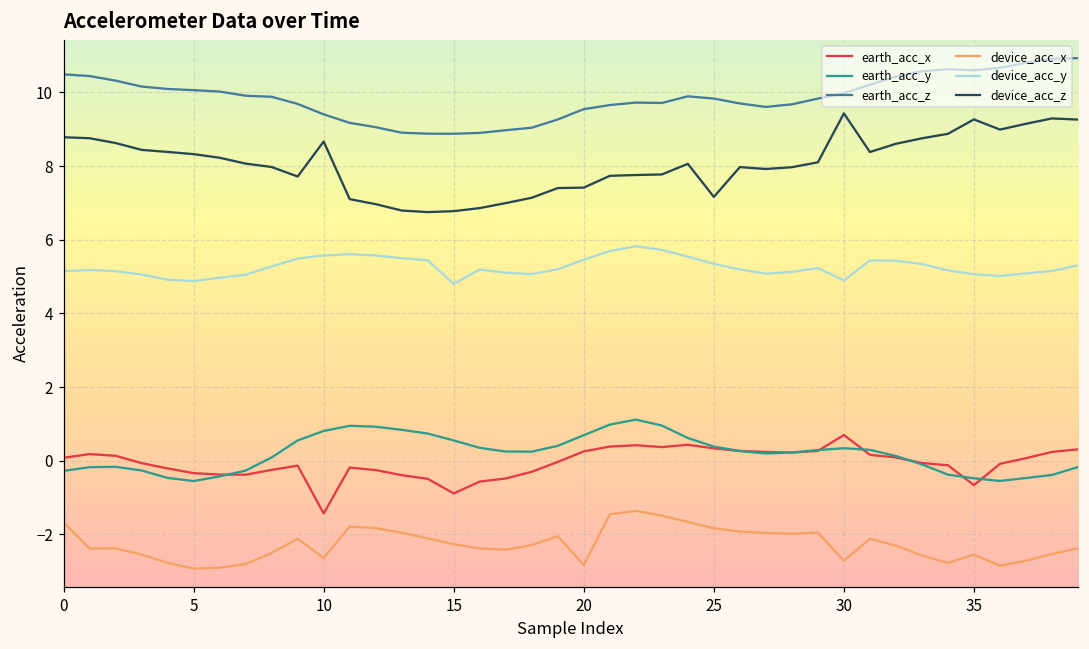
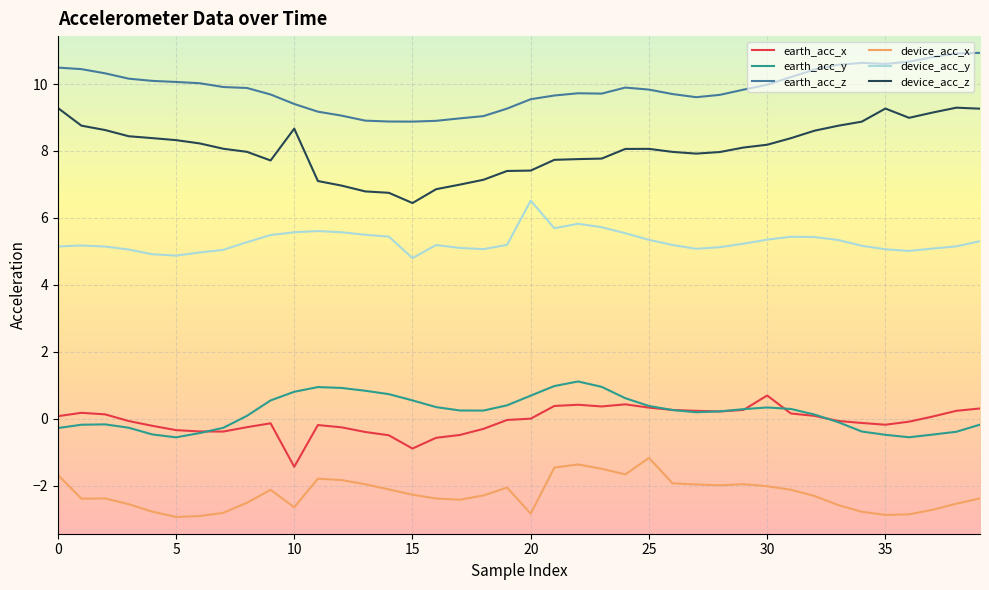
  {
    "earth_acc_x": {
      "0": 0.1,
      "5": -0.3,
      "10": -1.4,
      "15": -0.9,
-     "20": 0.3,
+     "20": 0.0,
      "30": 0.7,
-     "35": -0.7
+     "35": -0.2
    },
    "device_acc_x": {
      "0": -1.7,
      "5": -2.9,
      "10": -2.6,
      "15": -2.3,
      "20": -2.8,
-     "25": -1.8,
-     "30": -2.7,
-     "35": -2.5
+     "25": -1.2,
+     "30": -2.0,
+     "35": -2.9
    },
    "device_acc_y": {
      "0": 5.1,
      "5": 4.9,
      "10": 5.6,
      "15": 4.8,
-     "20": 5.5,
+     "20": 6.5,
      "25": 5.3,
-     "30": 4.9,
+     "30": 5.4,
      "35": 5.1
    },
    "device_acc_z": {
-     "0": 8.8,
+     "0": 9.3,
      "5": 8.3,
      "10": 8.7,
-     "15": 6.8,
+     "15": 6.4,
      "20": 7.4,
-     "25": 7.2,
-     "30": 9.4,
+     "25": 8.1,
+     "30": 8.2,
      "35": 9.3
    }
  }
